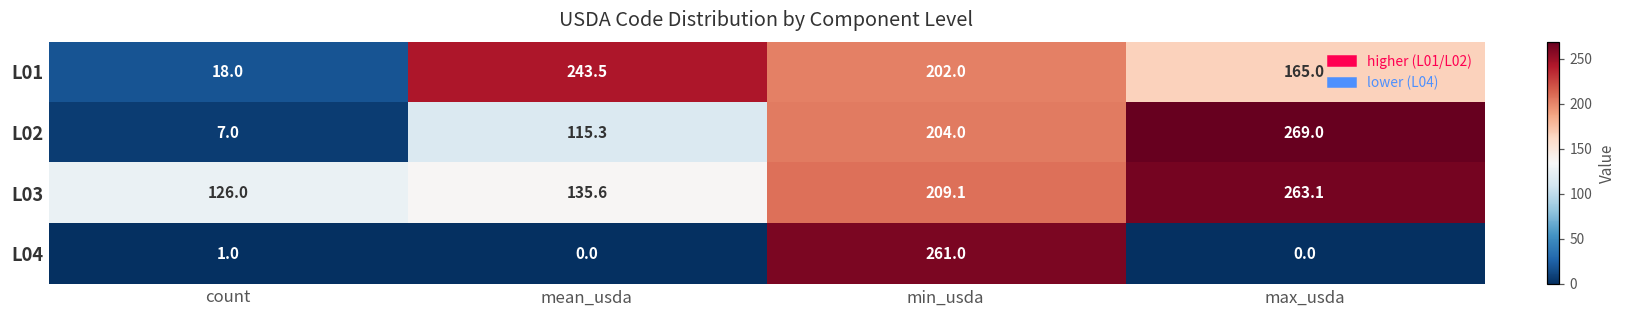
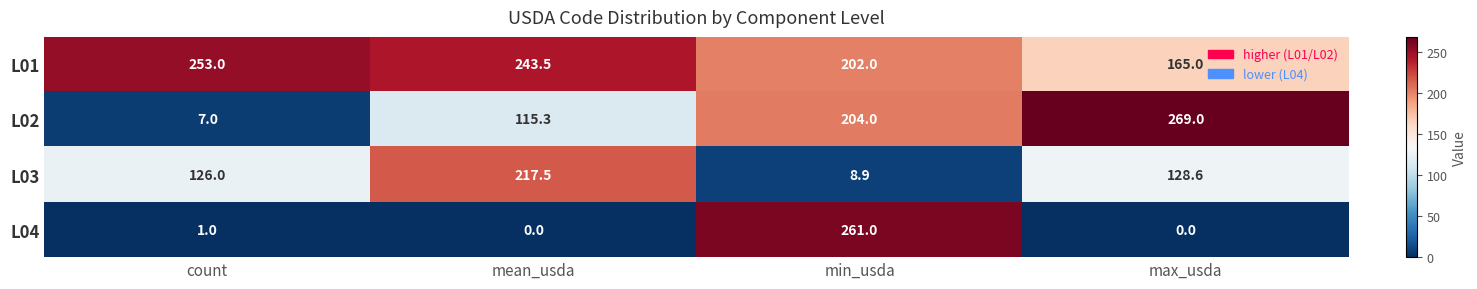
  {
    "L01": {
-     "count": 18.0,
+     "count": 253.0,
      "mean_usda": 243.5,
      "min_usda": 202.0,
      "max_usda": 165.0
    },
    "L02": {
      "count": 7.0,
      "mean_usda": 115.3,
      "min_usda": 204.0,
      "max_usda": 269.0
    },
    "L03": {
      "count": 126.0,
-     "mean_usda": 135.6,
-     "min_usda": 209.1,
-     "max_usda": 263.1
+     "mean_usda": 217.5,
+     "min_usda": 8.9,
+     "max_usda": 128.6
    },
    "L04": {
      "count": 1.0,
      "mean_usda": 0.0,
      "min_usda": 261.0,
      "max_usda": 0.0
    }
  }
